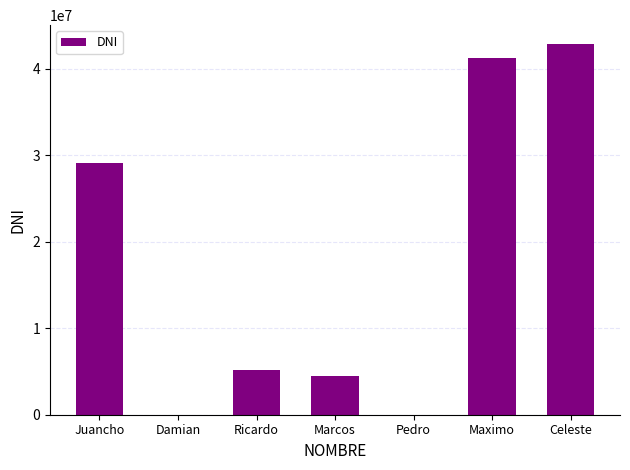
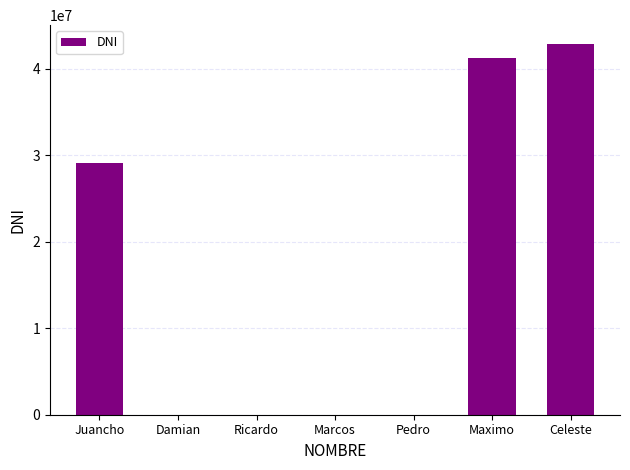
  {
    "Juancho": 29000000,
-   "Ricardo": 5000000,
-   "Marcos": 4000000,
+   "Ricardo": 0,
+   "Marcos": 0,
    "Maximo": 41000000,
    "Celeste": 43000000
  }
